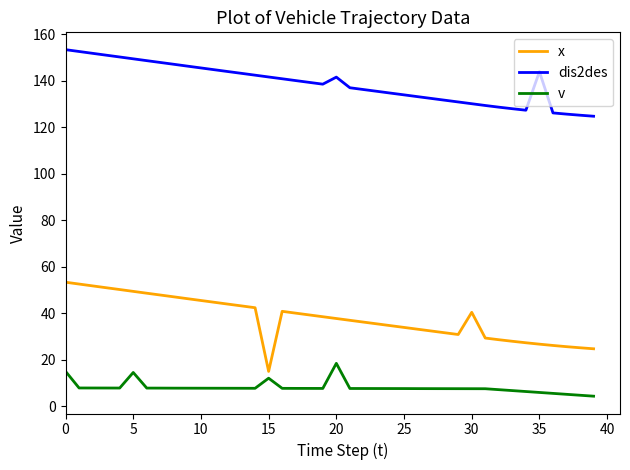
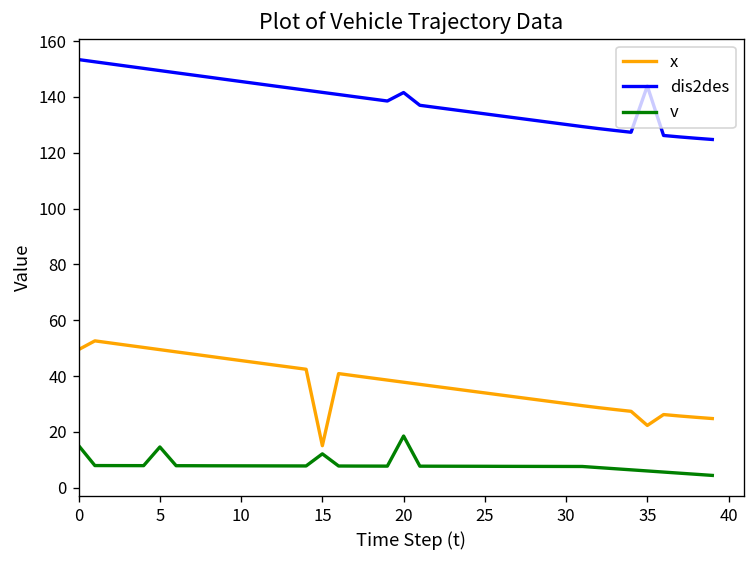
  {
    "x": {
-     "0": 53,
+     "0": 49,
      "5": 49,
      "10": 46,
      "15": 15,
      "20": 38,
      "25": 34,
-     "30": 40,
-     "35": 27
+     "30": 30,
+     "35": 22
    },
    "dis2des": {
      "0": 153,
      "5": 149,
      "10": 146,
      "15": 142,
      "20": 142,
      "25": 134,
      "30": 130
    },
    "v": {
      "0": 15,
      "5": 15,
      "10": 8,
      "15": 12,
      "20": 19,
      "25": 8,
      "30": 8,
      "35": 6
    }
  }
